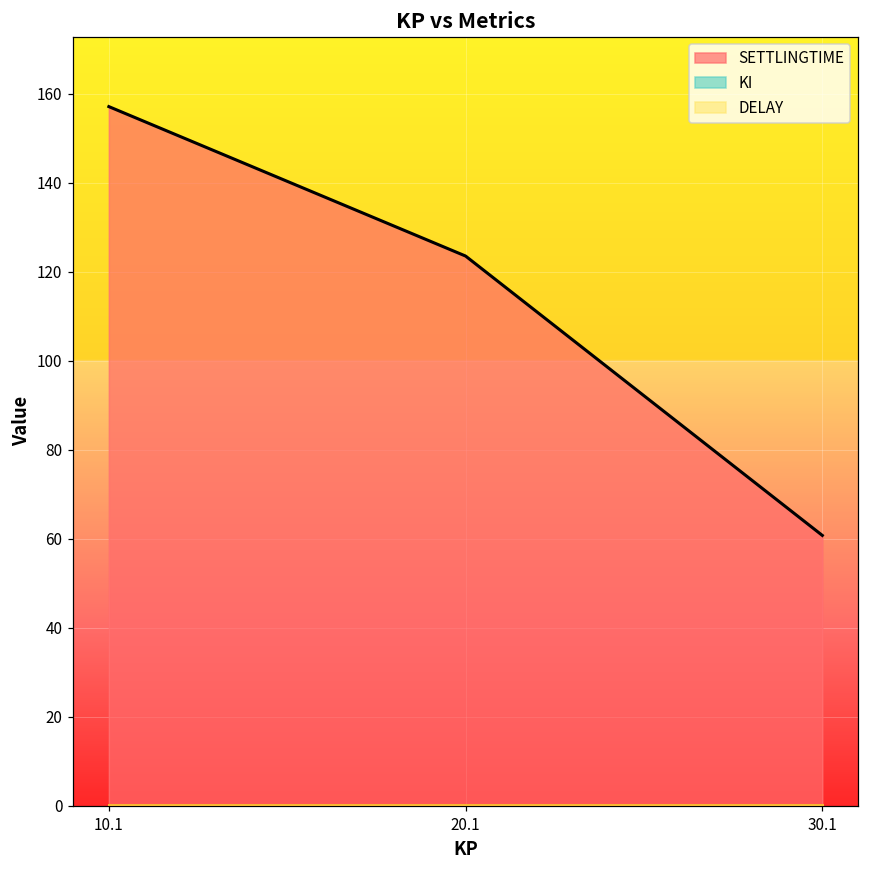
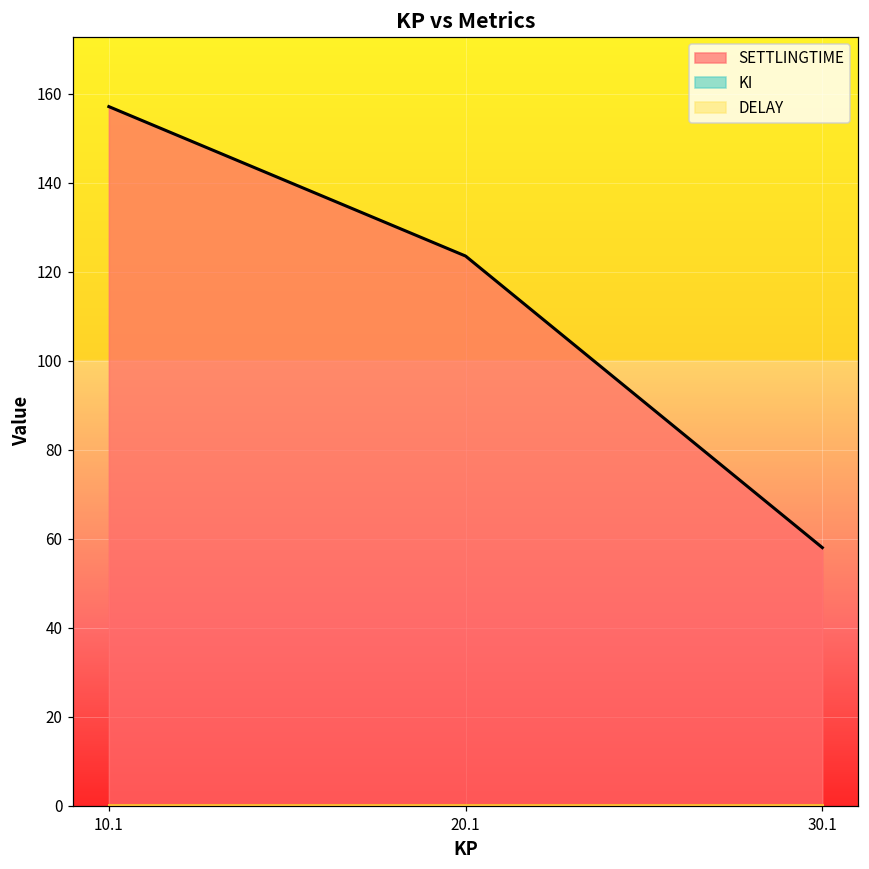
  {
    "SETTLINGTIME": {
      "10.1": 157,
      "20.1": 124,
-     "30.1": 61
+     "30.1": 58
    },
    "DELAY": {
      "10.1": 0,
      "20.1": 0,
      "30.1": 0
    }
  }
